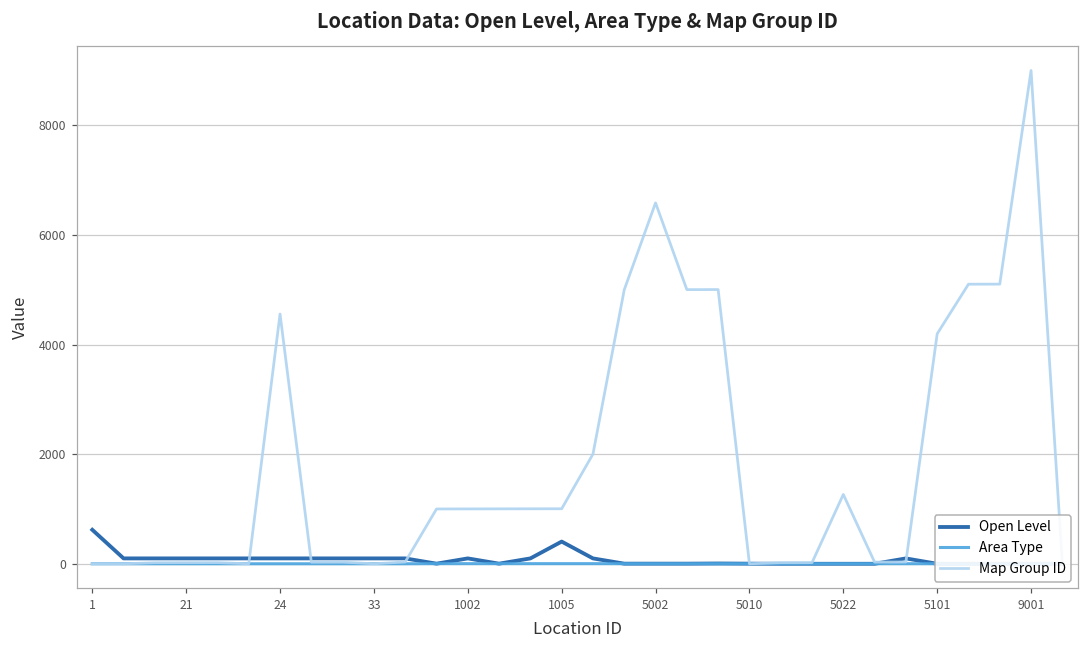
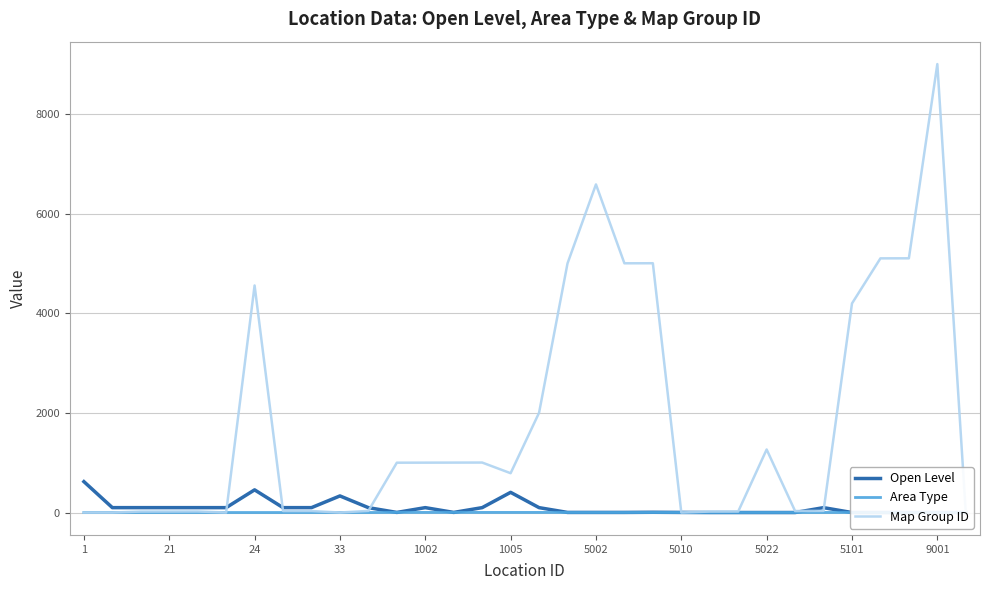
  {
    "Open Level": {
      "1": 600,
      "21": 100,
-     "24": 100,
-     "33": 100,
+     "24": 500,
+     "33": 300,
      "1002": 100,
      "1005": 400
    },
    "Area Type": {
      "24": 0,
      "1002": 0,
      "1005": 0
    },
    "Map Group ID": {
      "24": 4600,
      "1002": 1000,
-     "1005": 1000,
+     "1005": 800,
      "5002": 6600,
      "5022": 1300,
      "5101": 4200,
      "9001": 9000
    }
  }
